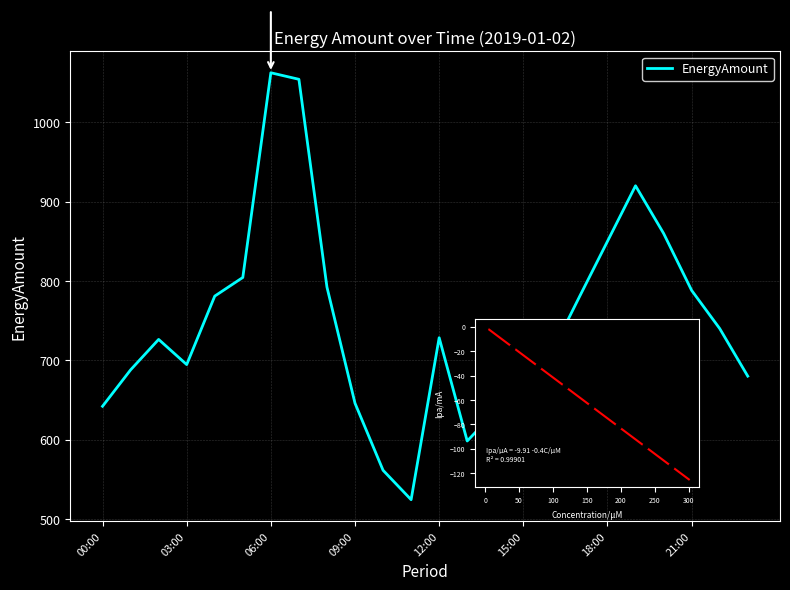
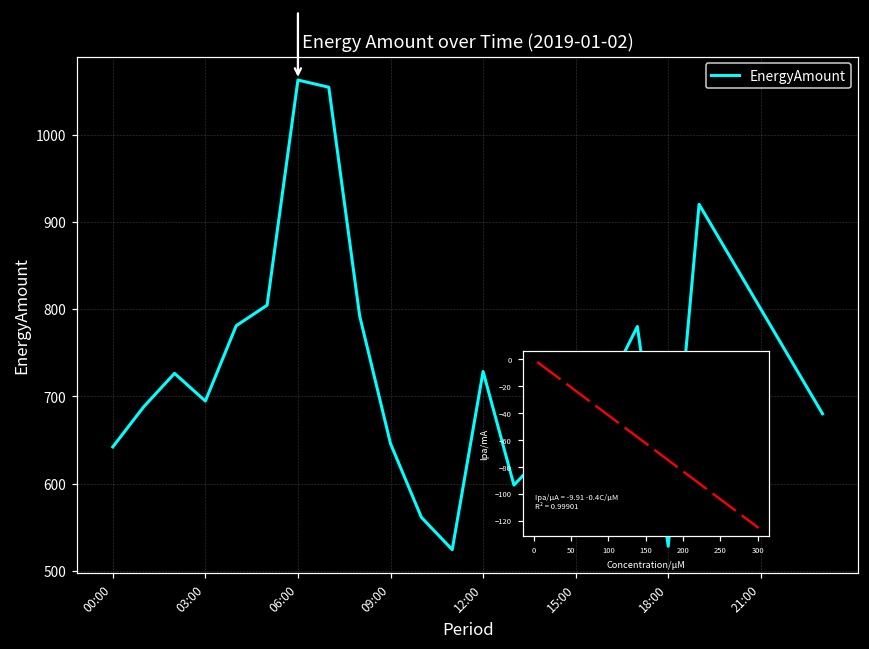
  {
    "Energy Amount over Time (2019-01-02)": {
      "00:00": 640,
      "03:00": 690,
      "06:00": 1060,
      "09:00": 650,
      "12:00": 730,
      "15:00": 670,
-     "18:00": 850,
-     "21:00": 790
+     "18:00": 530,
+     "21:00": 800
    }
  }
